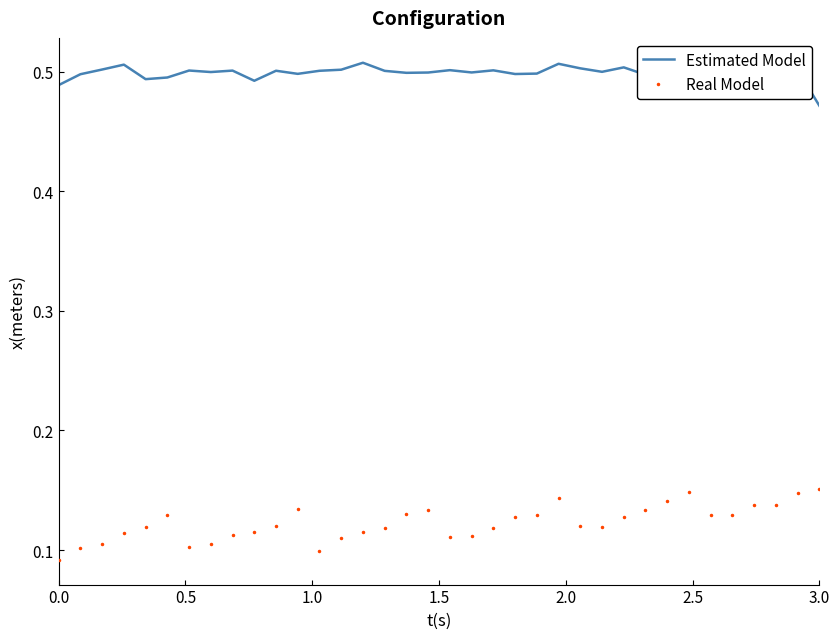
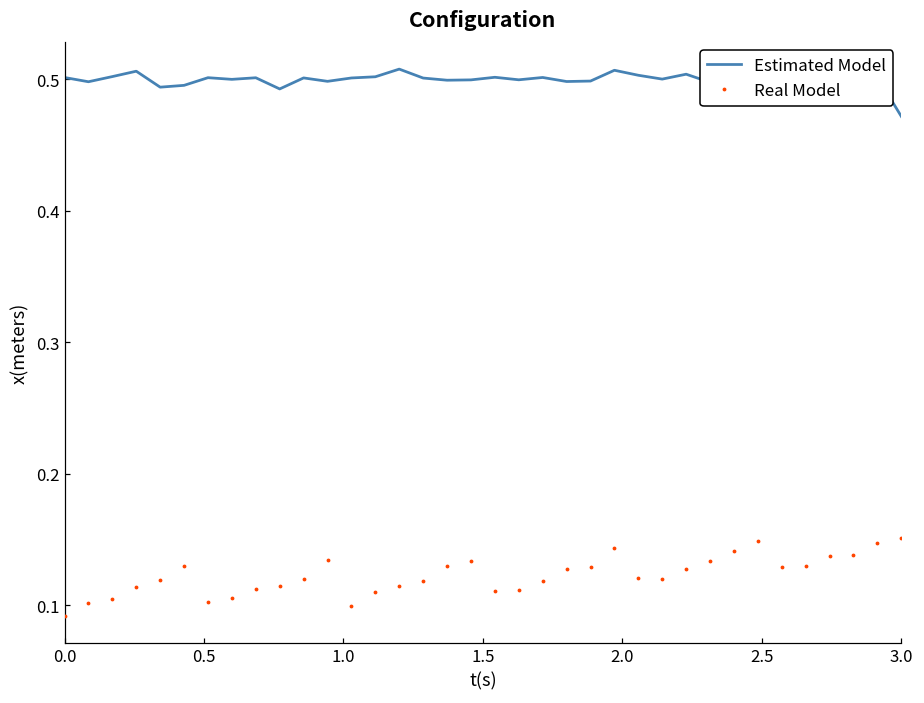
  {
    "Estimated Model": {
-     "0.0": 0.489,
+     "0.0": 0.501,
      "3.0": 0.472
    },
    "Real Model": {
      "0.0": 0.092,
      "3.0": 0.151
    }
  }
